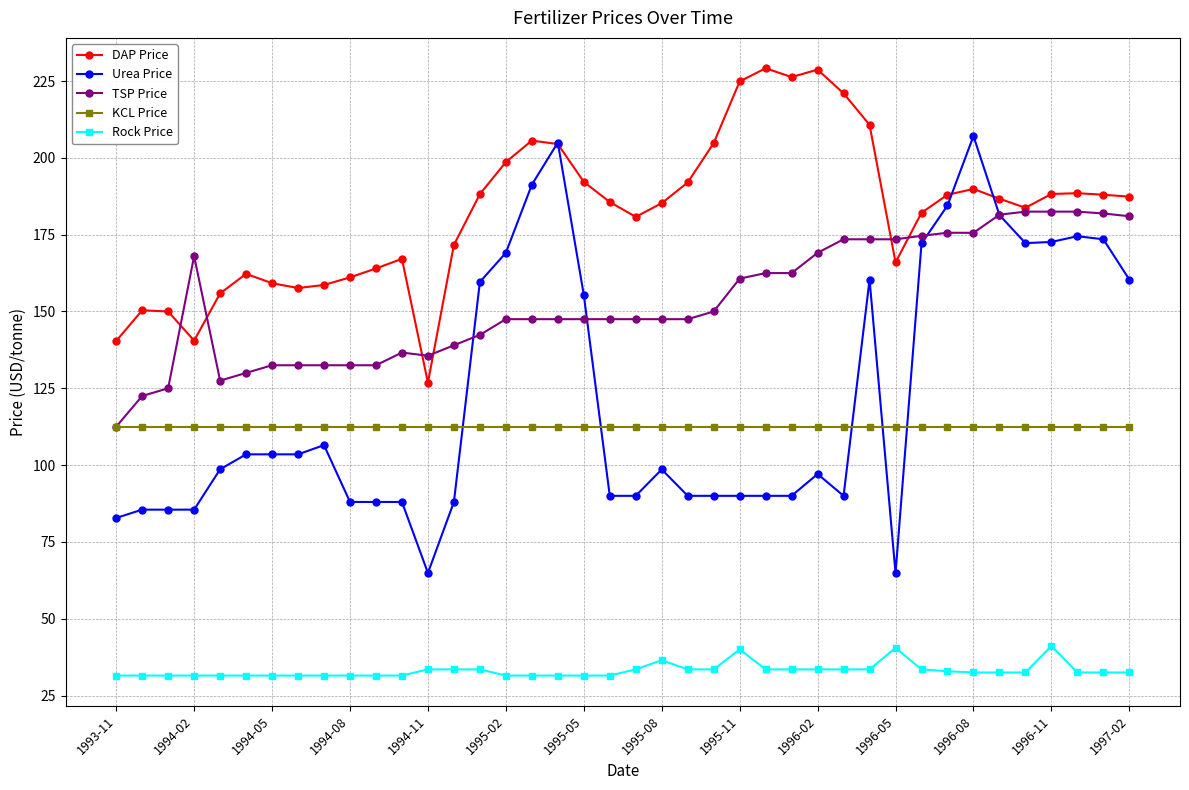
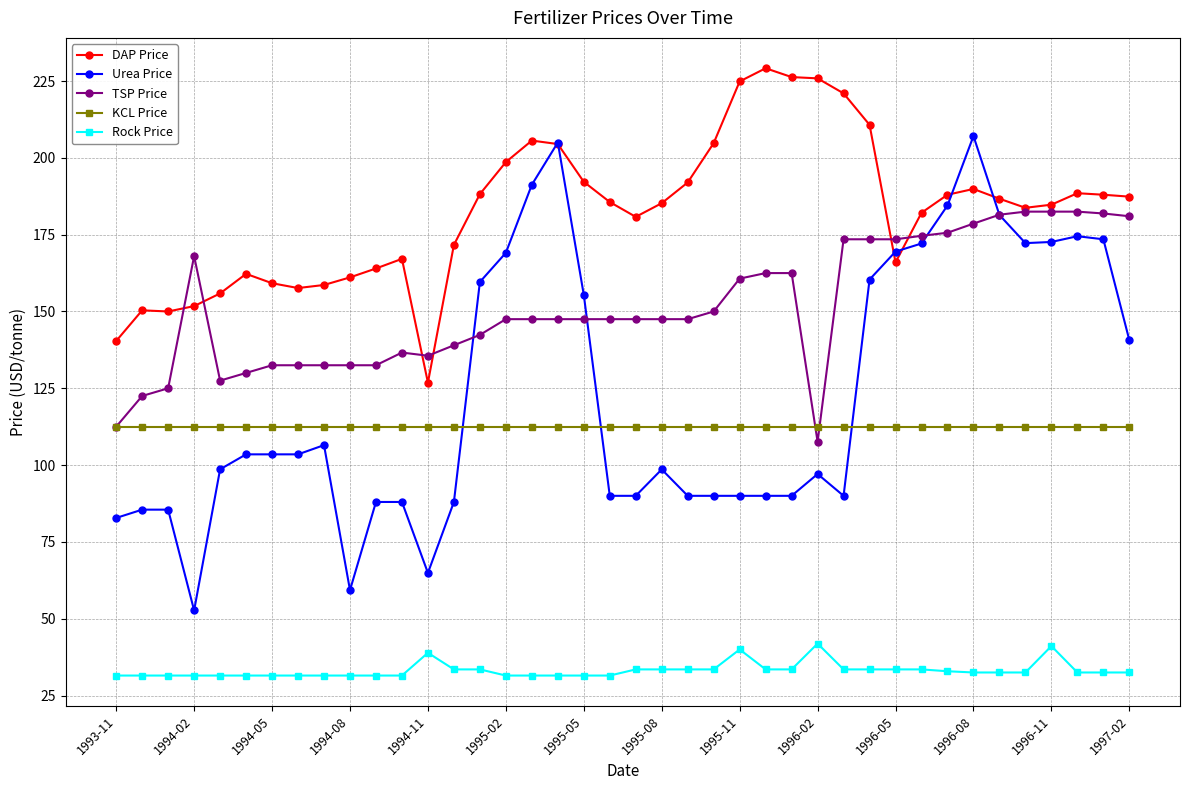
  {
    "DAP Price": {
      "1993-11": 140,
-     "1994-02": 141,
+     "1994-02": 152,
      "1994-05": 159,
      "1994-08": 161,
      "1994-11": 127,
      "1995-02": 199,
      "1995-05": 192,
      "1995-08": 185,
      "1995-11": 225,
-     "1996-02": 229,
+     "1996-02": 226,
      "1996-05": 166,
      "1996-08": 190,
-     "1996-11": 188,
+     "1996-11": 185,
      "1997-02": 187
    },
    "Urea Price": {
      "1993-11": 83,
-     "1994-02": 86,
+     "1994-02": 53,
      "1994-05": 104,
-     "1994-08": 88,
+     "1994-08": 59,
      "1994-11": 65,
      "1995-02": 169,
      "1995-05": 155,
      "1995-08": 99,
      "1995-11": 90,
      "1996-02": 97,
-     "1996-05": 65,
+     "1996-05": 170,
      "1996-08": 207,
      "1996-11": 173,
-     "1997-02": 160
+     "1997-02": 141
    },
    "TSP Price": {
      "1994-02": 168,
      "1994-05": 133,
      "1994-08": 133,
      "1994-11": 136,
      "1995-02": 148,
      "1995-05": 148,
      "1995-08": 148,
      "1995-11": 161,
-     "1996-02": 169,
+     "1996-02": 108,
      "1996-05": 174,
-     "1996-08": 176,
+     "1996-08": 179,
      "1996-11": 183,
      "1997-02": 181
    },
    "KCL Price": {
      "1994-02": 113,
      "1994-05": 113,
      "1994-08": 113,
      "1994-11": 113,
      "1995-02": 113,
      "1995-05": 113,
      "1995-08": 113,
      "1995-11": 113,
      "1996-02": 113,
      "1996-05": 113,
      "1996-08": 113,
      "1996-11": 113,
      "1997-02": 113
    },
    "Rock Price": {
      "1993-11": 32,
      "1994-02": 32,
      "1994-05": 32,
      "1994-08": 32,
-     "1994-11": 34,
+     "1994-11": 39,
      "1995-02": 32,
      "1995-05": 32,
-     "1995-08": 37,
+     "1995-08": 34,
      "1995-11": 40,
-     "1996-02": 34,
-     "1996-05": 41,
+     "1996-02": 42,
+     "1996-05": 34,
      "1996-08": 33,
      "1996-11": 41,
      "1997-02": 33
    }
  }
